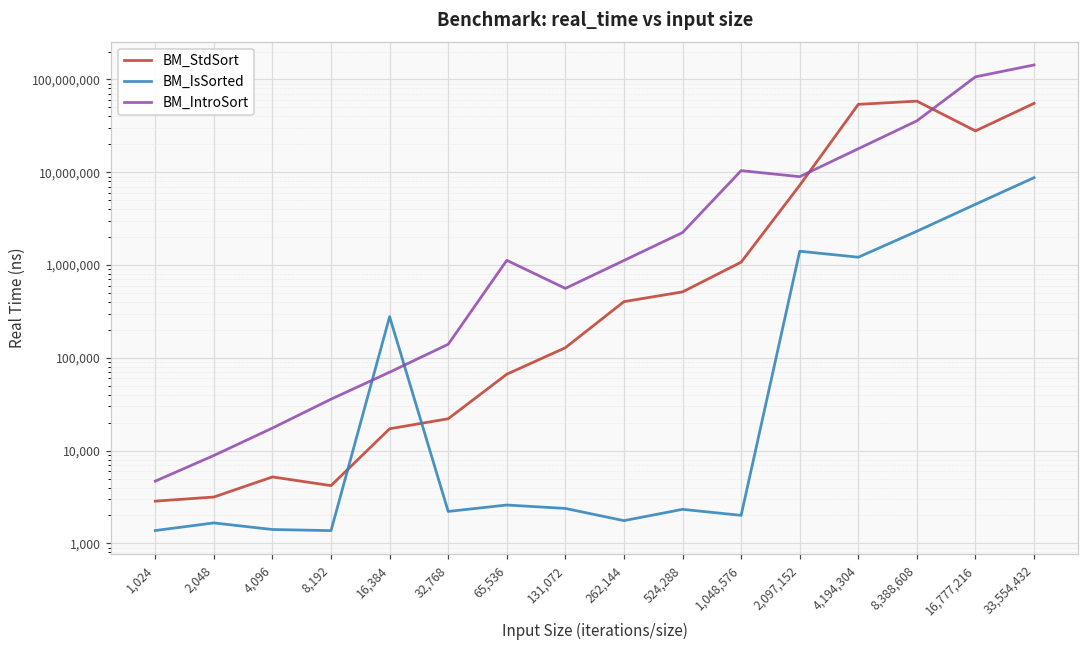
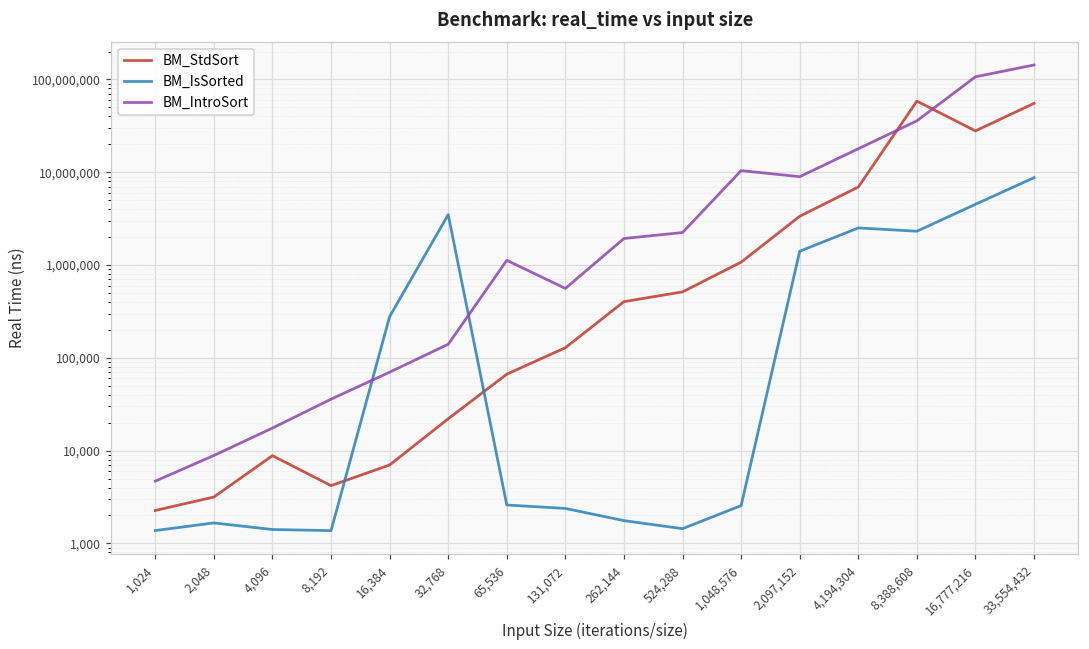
  {
    "BM_StdSort": {
-     "1,024": "2,900",
+     "1,024": "2,300",
      "2,048": "3,200",
-     "4,096": "5,000",
+     "4,096": "9,000",
      "8,192": "4,000",
-     "16,384": "17,000",
+     "16,384": "7,000",
      "32,768": "22,000",
      "65,536": "70,000",
      "131,072": "130,000",
      "262,144": "400,000",
      "524,288": "500,000",
      "1,048,576": "1,100,000",
-     "2,097,152": "7,000,000",
-     "4,194,304": "50,000,000",
+     "2,097,152": "3,400,000",
+     "4,194,304": "7,000,000",
      "8,388,608": "60,000,000",
      "16,777,216": "28,000,000",
      "33,554,432": "60,000,000"
    },
    "BM_IsSorted": {
      "1,024": "1,400",
      "2,048": "1,700",
      "4,096": "1,400",
      "8,192": "1,400",
      "16,384": "280,000",
-     "32,768": "2,200",
+     "32,768": "3,500,000",
      "65,536": "2,600",
      "131,072": "2,400",
      "262,144": "1,800",
-     "524,288": "2,300",
-     "1,048,576": "2,000",
+     "524,288": "1,400",
+     "1,048,576": "2,600",
      "2,097,152": "1,400,000",
-     "4,194,304": "1,200,000",
+     "4,194,304": "2,500,000",
      "8,388,608": "2,300,000",
      "16,777,216": "5,000,000",
      "33,554,432": "9,000,000"
    },
    "BM_IntroSort": {
      "1,024": "5,000",
      "2,048": "9,000",
      "4,096": "17,000",
      "8,192": "36,000",
      "16,384": "70,000",
      "32,768": "140,000",
      "65,536": "1,100,000",
      "131,072": "600,000",
-     "262,144": "1,100,000",
+     "262,144": "1,900,000",
      "524,288": "2,200,000",
      "1,048,576": "10,000,000",
      "2,097,152": "9,000,000",
      "4,194,304": "18,000,000",
      "8,388,608": "36,000,000",
      "16,777,216": "110,000,000",
      "33,554,432": "140,000,000"
    }
  }
